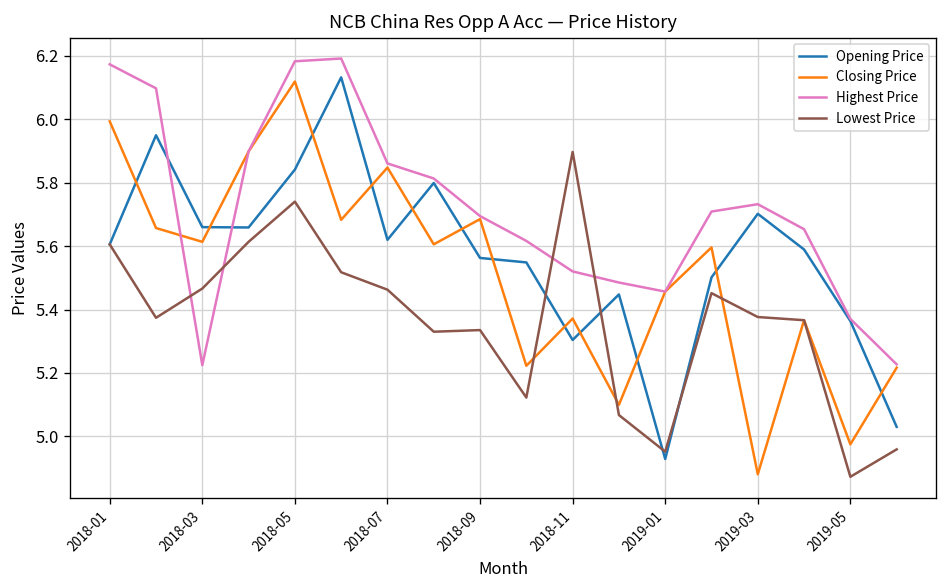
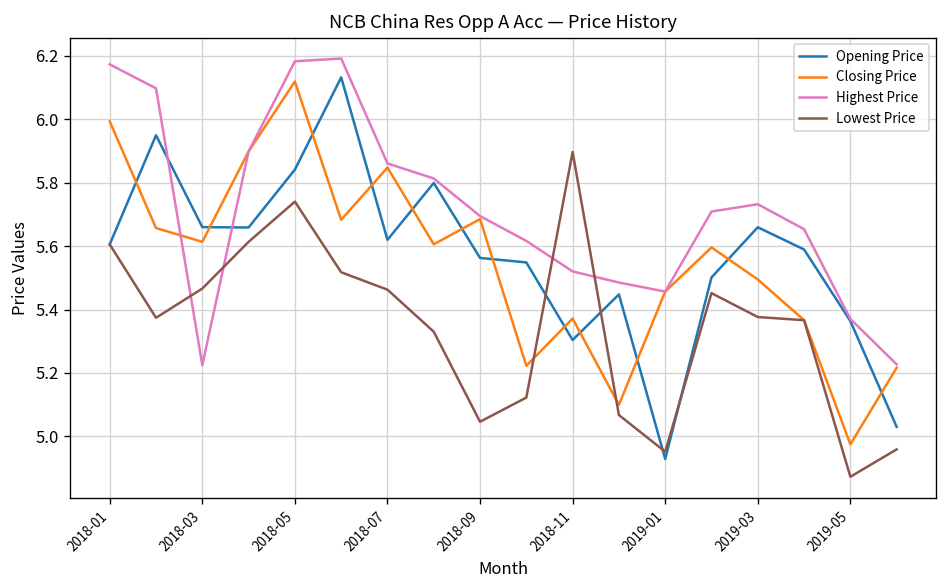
  {
    "Opening Price": {
      "2018-03": 5.66,
      "2018-05": 5.84,
      "2018-07": 5.62,
      "2018-09": 5.56,
      "2018-11": 5.30,
      "2019-01": 4.93,
-     "2019-03": 5.70
+     "2019-03": 5.66
    },
    "Closing Price": {
      "2018-01": 5.99,
      "2018-03": 5.61,
      "2018-05": 6.12,
      "2018-07": 5.85,
      "2018-11": 5.37,
-     "2019-03": 4.88,
+     "2019-03": 5.49,
      "2019-05": 4.97
    },
    "Highest Price": {
      "2018-01": 6.17,
      "2018-03": 5.22,
      "2018-05": 6.18,
      "2018-07": 5.86,
      "2018-11": 5.52,
      "2019-03": 5.73
    },
    "Lowest Price": {
      "2018-03": 5.47,
      "2018-05": 5.74,
      "2018-07": 5.46,
-     "2018-09": 5.34,
+     "2018-09": 5.05,
      "2018-11": 5.90,
      "2019-01": 4.95,
      "2019-03": 5.38,
      "2019-05": 4.87
    }
  }
